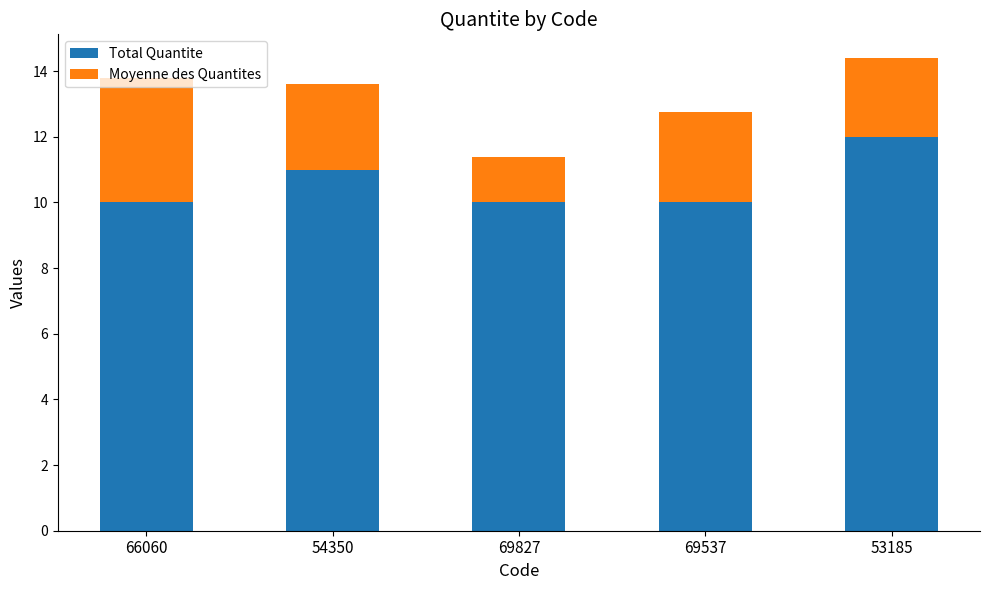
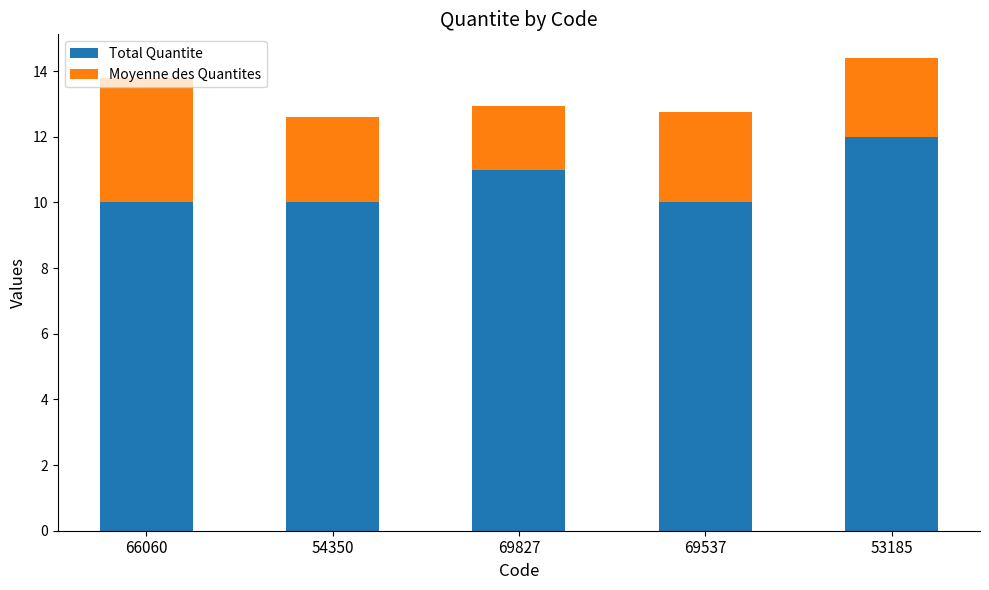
  {
    "Total Quantite": {
      "66060": 10,
-     "54350": 11,
-     "69827": 10,
+     "54350": 10,
+     "69827": 11,
      "69537": 10,
      "53185": 12
    },
    "Moyenne des Quantites": {
      "54350": 2.6,
-     "69827": 1.4,
+     "69827": 1.9,
      "69537": 2.8,
      "53185": 2.4
    }
  }
